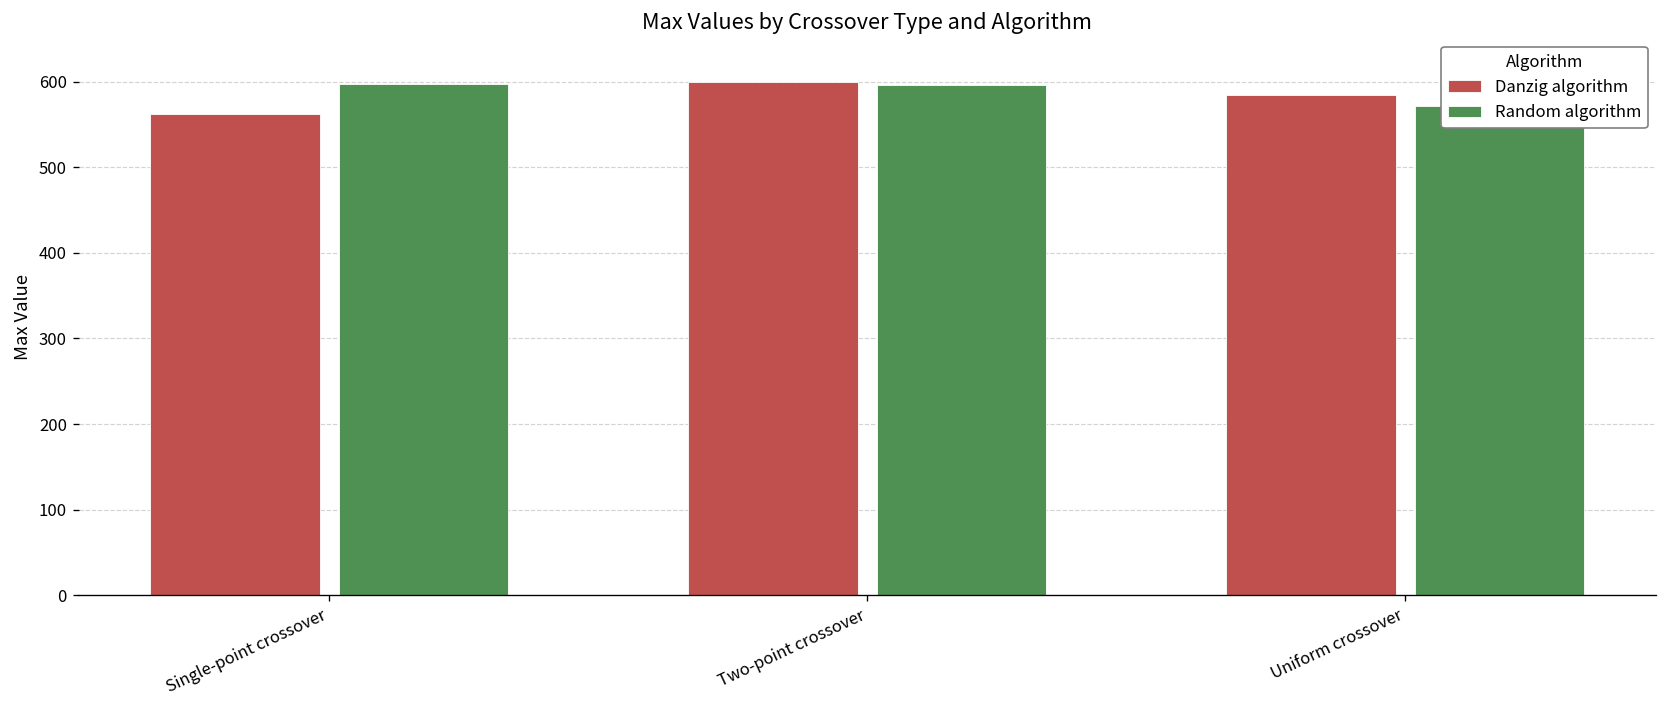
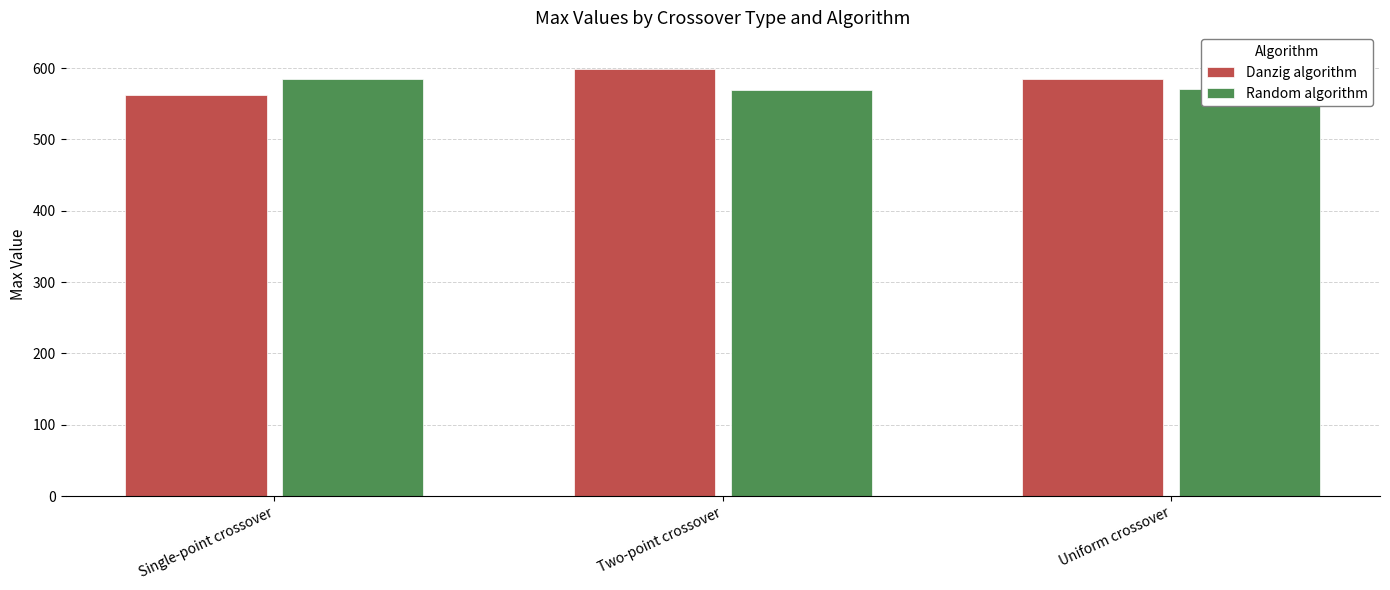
  {
    "Danzig algorithm": {
      "Single-point crossover": 560,
      "Two-point crossover": 600,
      "Uniform crossover": 580
    },
    "Random algorithm": {
-     "Single-point crossover": 600,
-     "Two-point crossover": 600
+     "Single-point crossover": 590,
+     "Two-point crossover": 570
    }
  }
